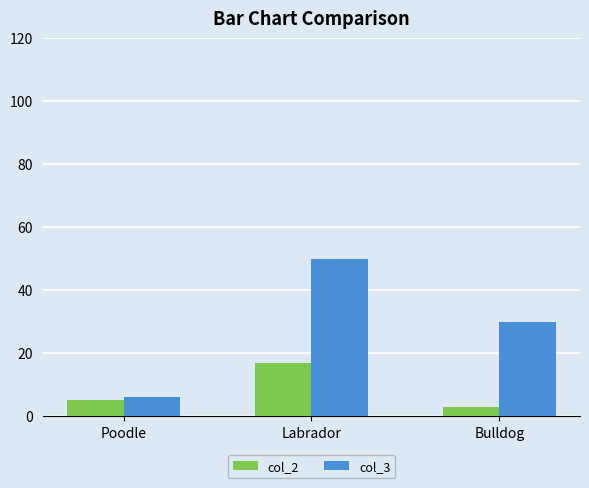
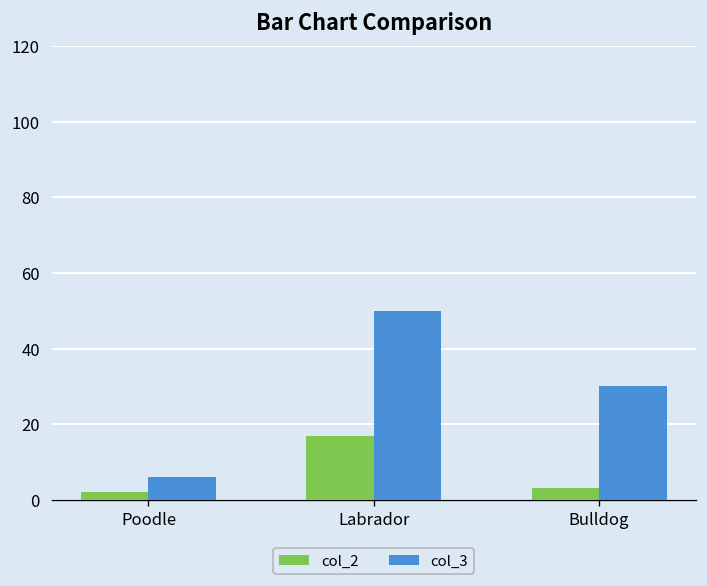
  {
    "col_2": {
-     "Poodle": 5,
+     "Poodle": 2,
      "Labrador": 17,
      "Bulldog": 3
    },
    "col_3": {
      "Poodle": 6,
      "Labrador": 50,
      "Bulldog": 30
    }
  }
